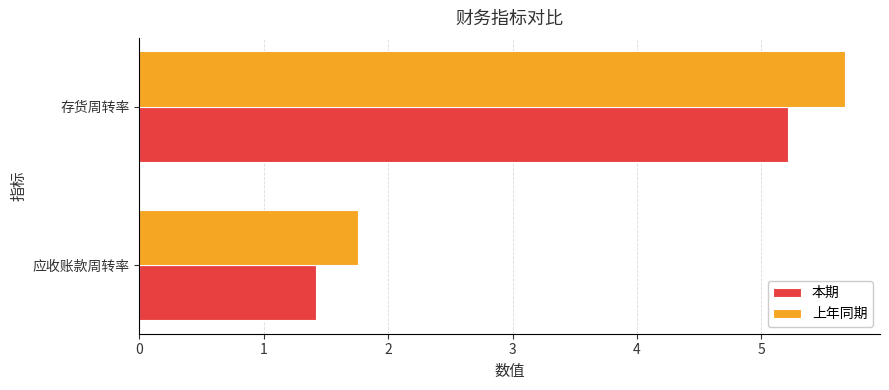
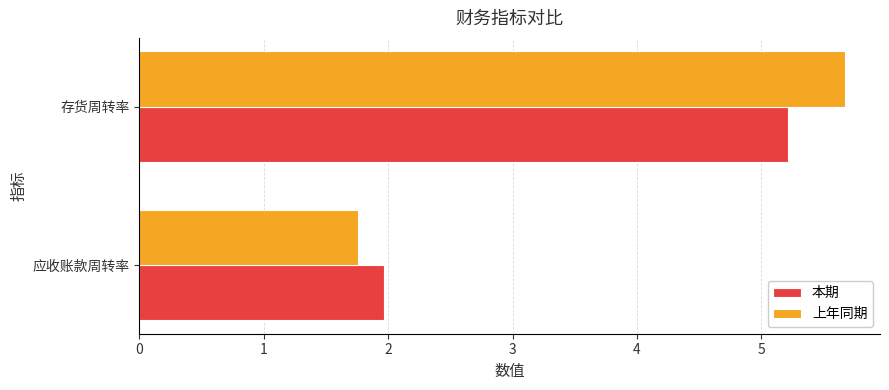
  {
    "本期": {
      "存货周转率": 5.21,
-     "应收账款周转率": 1.42
+     "应收账款周转率": 1.97
    },
    "上年同期": {
      "存货周转率": 5.67,
      "应收账款周转率": 1.76
    }
  }
